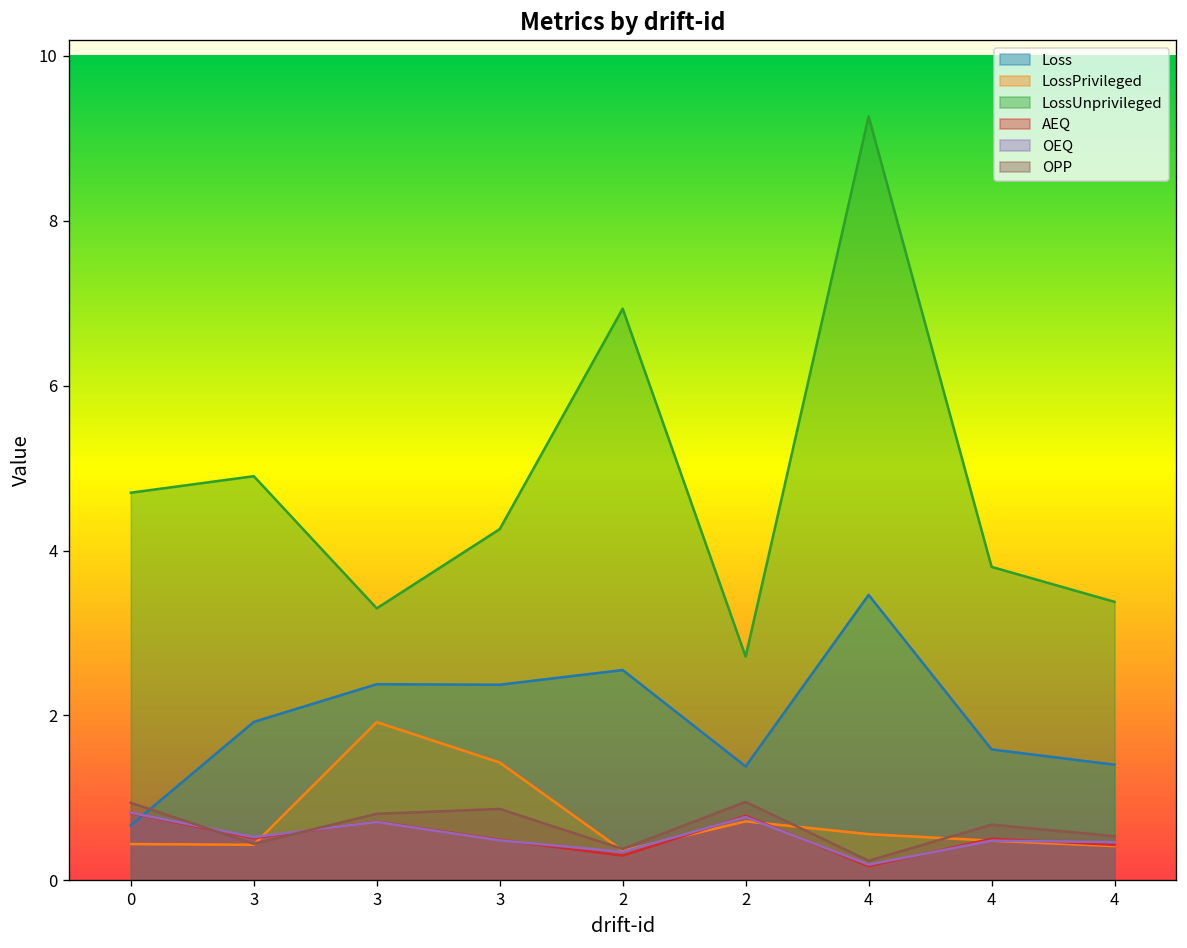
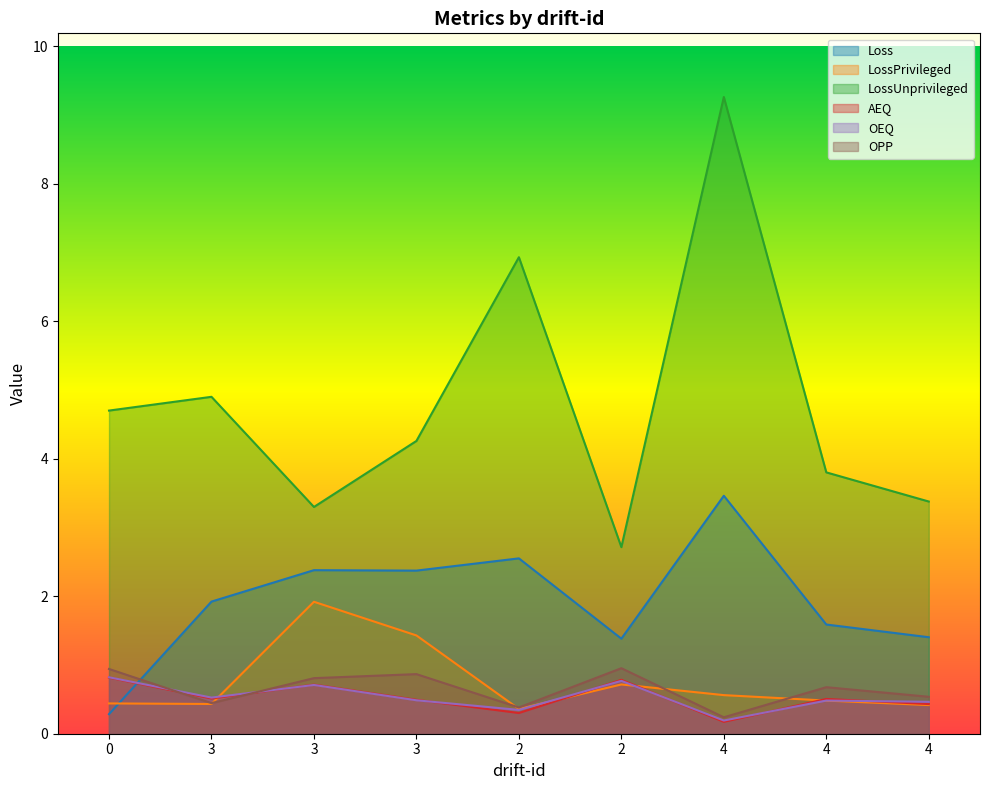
  {
    "Loss": {
-     "0": 0.7
+     "0": 0.3
    },
    "LossUnprivileged": {
      "0": 4.7
    }
  }
